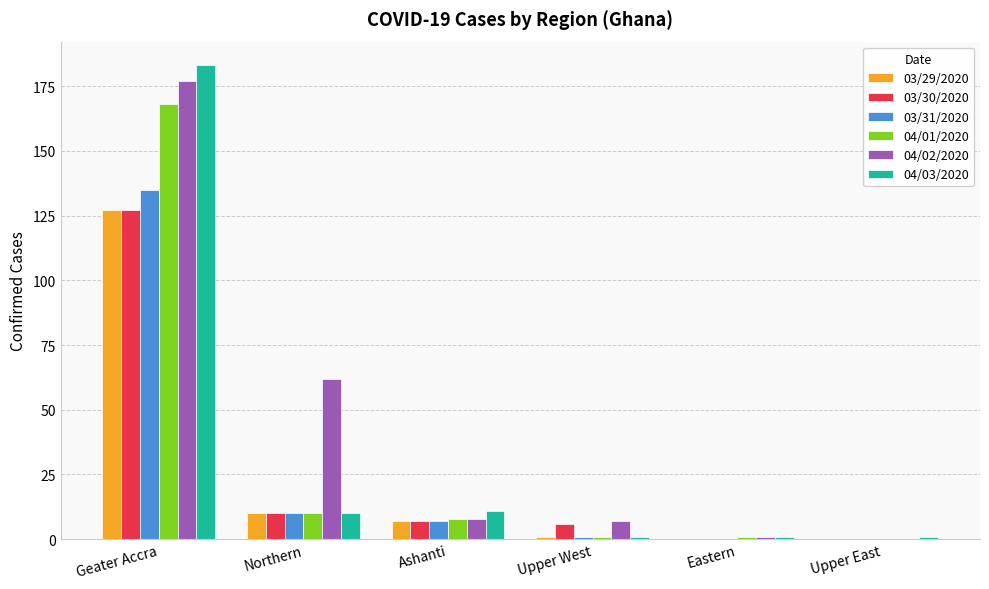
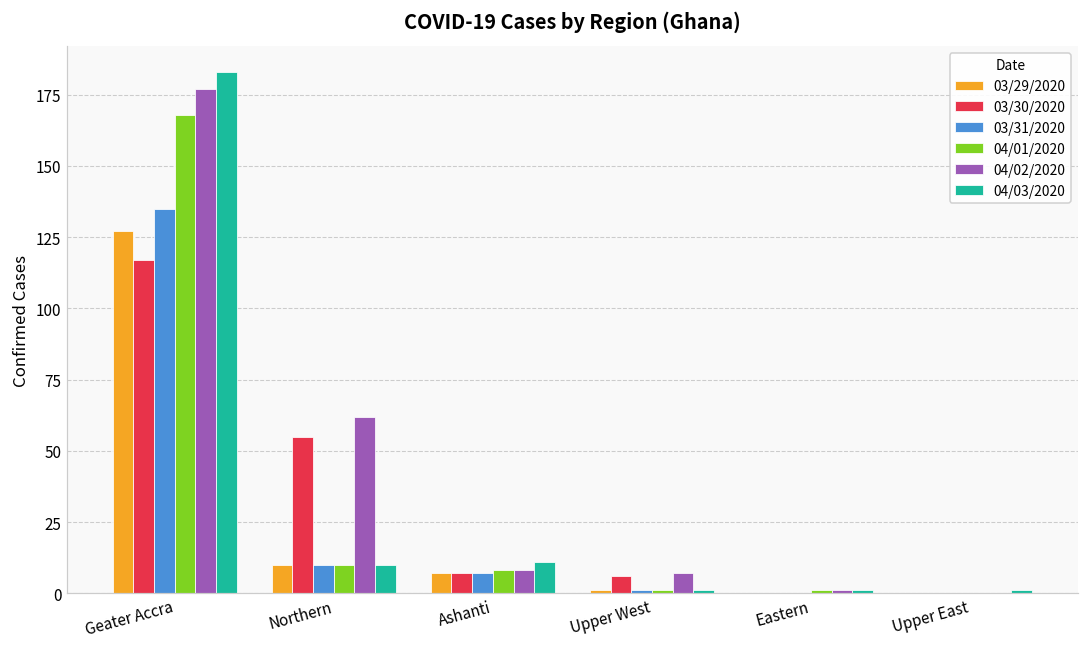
  {
    "03/29/2020": {
      "Geater Accra": 127,
      "Northern": 10,
      "Ashanti": 7,
      "Upper West": 1,
      "Eastern": 0,
      "Upper East": 0
    },
    "03/30/2020": {
-     "Geater Accra": 127,
-     "Northern": 10,
+     "Geater Accra": 117,
+     "Northern": 55,
      "Ashanti": 7,
      "Upper West": 6,
      "Eastern": 0,
      "Upper East": 0
    },
    "03/31/2020": {
      "Geater Accra": 135,
      "Northern": 10,
      "Ashanti": 7,
      "Upper West": 1,
      "Eastern": 0,
      "Upper East": 0
    },
    "04/01/2020": {
      "Geater Accra": 168,
      "Northern": 10,
      "Ashanti": 8,
      "Upper West": 1,
      "Eastern": 1,
      "Upper East": 0
    },
    "04/02/2020": {
      "Geater Accra": 177,
      "Northern": 62,
      "Ashanti": 8,
      "Upper West": 7,
      "Eastern": 1,
      "Upper East": 0
    },
    "04/03/2020": {
      "Geater Accra": 183,
      "Northern": 10,
      "Ashanti": 11,
      "Upper West": 1,
      "Eastern": 1,
      "Upper East": 1
    }
  }
